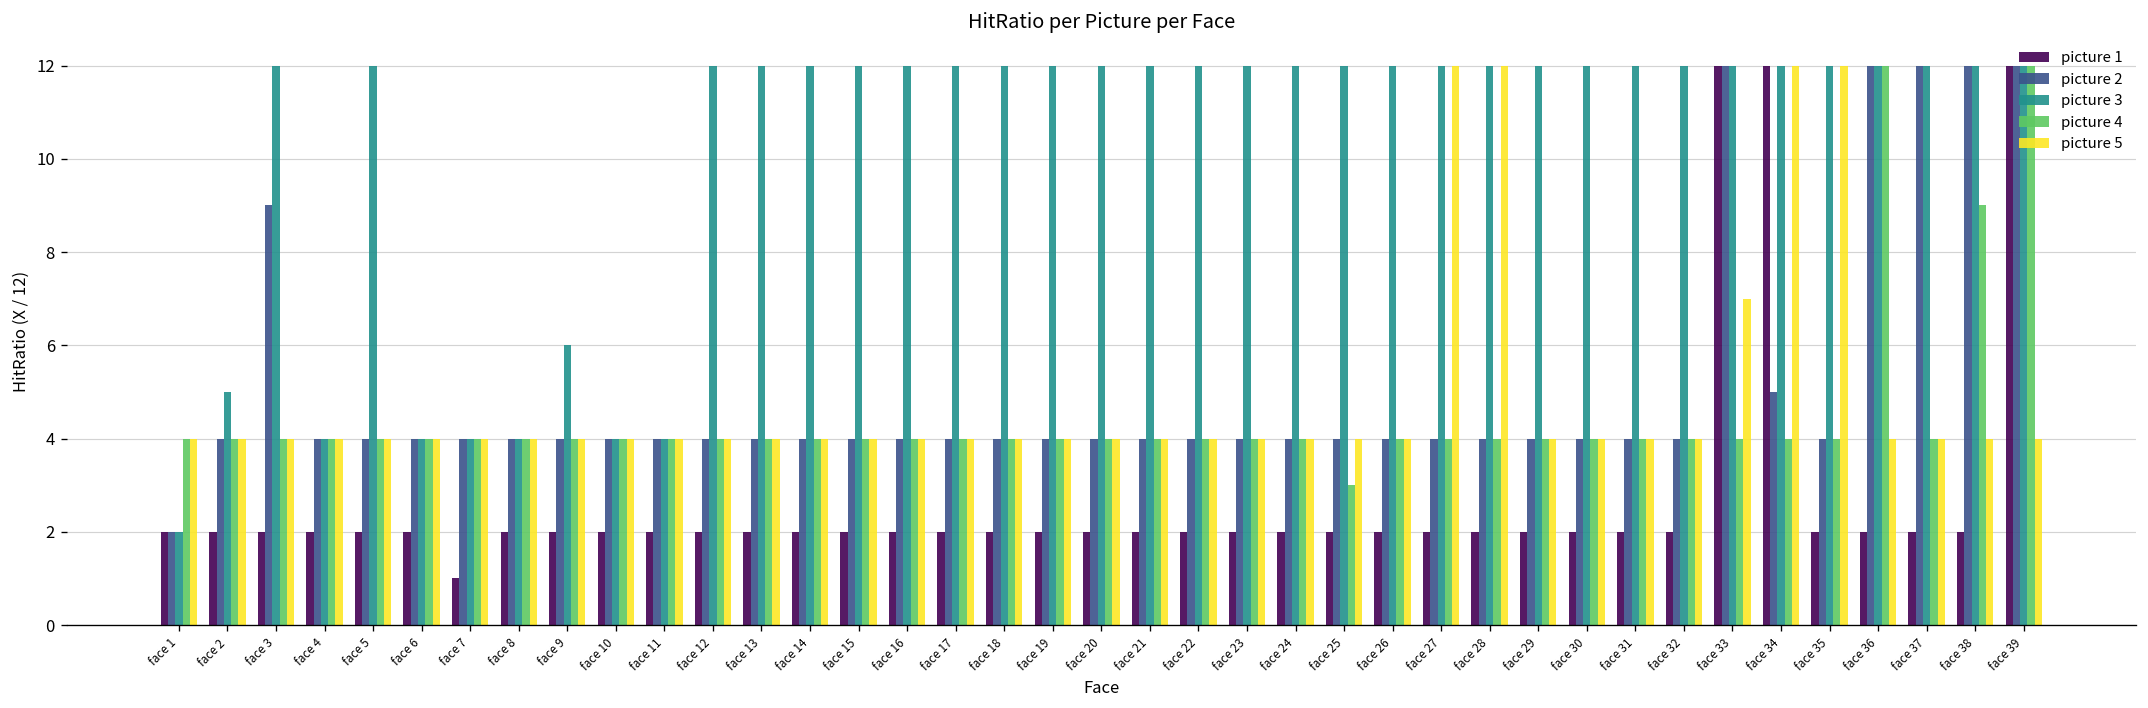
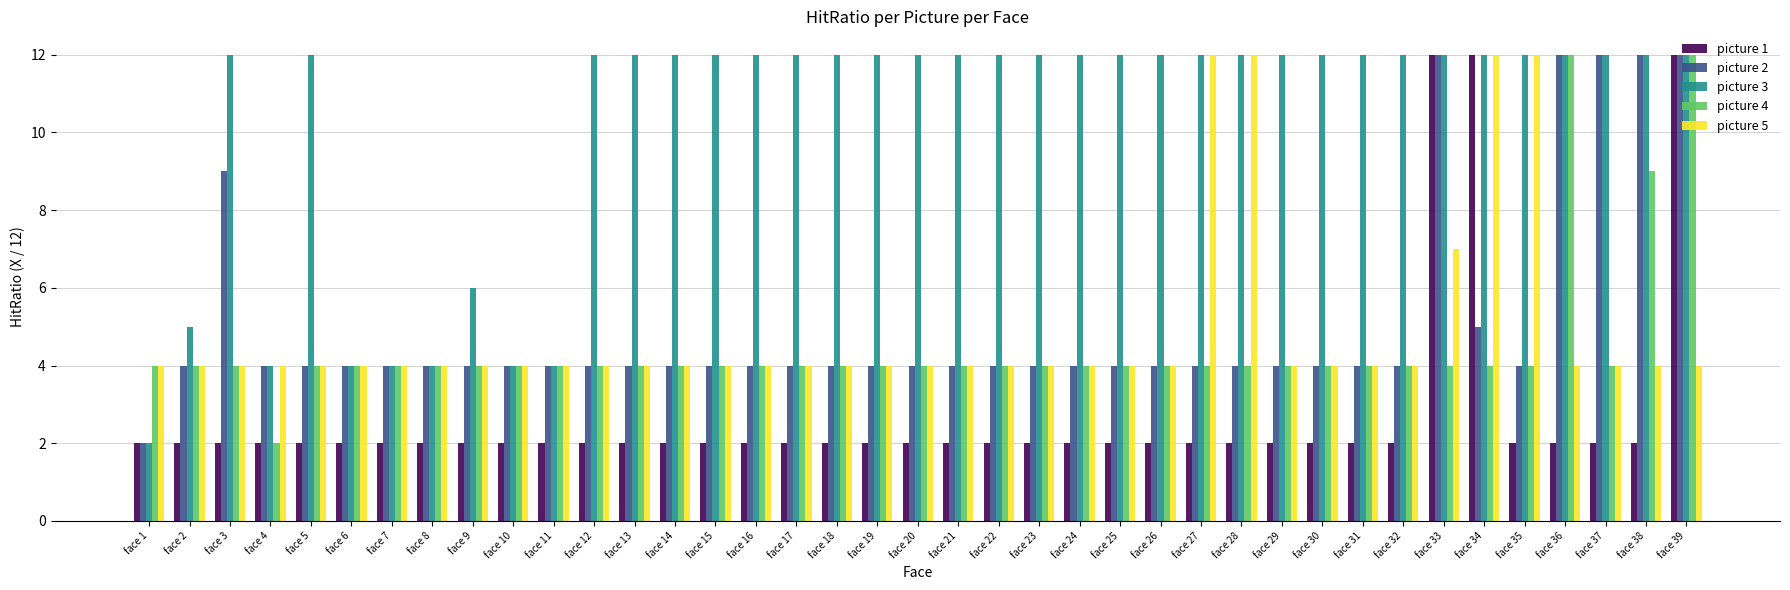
  {
    "picture 1": {
      "face 1": 2,
      "face 2": 2,
      "face 3": 2,
      "face 4": 2,
      "face 5": 2,
      "face 6": 2,
-     "face 7": 1,
+     "face 7": 2,
      "face 8": 2,
      "face 9": 2,
      "face 10": 2,
      "face 11": 2,
      "face 12": 2,
      "face 13": 2,
      "face 14": 2,
      "face 15": 2,
      "face 16": 2,
      "face 17": 2,
      "face 18": 2,
      "face 19": 2,
      "face 20": 2,
      "face 21": 2,
      "face 22": 2,
      "face 23": 2,
      "face 24": 2,
      "face 25": 2,
      "face 26": 2,
      "face 27": 2,
      "face 28": 2,
      "face 29": 2,
      "face 30": 2,
      "face 31": 2,
      "face 32": 2,
      "face 33": 12,
      "face 34": 12,
      "face 35": 2,
      "face 36": 2,
      "face 37": 2,
      "face 38": 2,
      "face 39": 12
    },
    "picture 2": {
      "face 1": 2,
      "face 2": 4,
      "face 3": 9,
      "face 4": 4,
      "face 5": 4,
      "face 6": 4,
      "face 7": 4,
      "face 8": 4,
      "face 9": 4,
      "face 10": 4,
      "face 11": 4,
      "face 12": 4,
      "face 13": 4,
      "face 14": 4,
      "face 15": 4,
      "face 16": 4,
      "face 17": 4,
      "face 18": 4,
      "face 19": 4,
      "face 20": 4,
      "face 21": 4,
      "face 22": 4,
      "face 23": 4,
      "face 24": 4,
      "face 25": 4,
      "face 26": 4,
      "face 27": 4,
      "face 28": 4,
      "face 29": 4,
      "face 30": 4,
      "face 31": 4,
      "face 32": 4,
      "face 33": 12,
      "face 34": 5,
      "face 35": 4,
      "face 36": 12,
      "face 37": 12,
      "face 38": 12,
      "face 39": 12
    },
    "picture 3": {
      "face 1": 2,
      "face 2": 5,
      "face 3": 12,
      "face 4": 4,
      "face 5": 12,
      "face 6": 4,
      "face 7": 4,
      "face 8": 4,
      "face 9": 6,
      "face 10": 4,
      "face 11": 4,
      "face 12": 12,
      "face 13": 12,
      "face 14": 12,
      "face 15": 12,
      "face 16": 12,
      "face 17": 12,
      "face 18": 12,
      "face 19": 12,
      "face 20": 12,
      "face 21": 12,
      "face 22": 12,
      "face 23": 12,
      "face 24": 12,
      "face 25": 12,
      "face 26": 12,
      "face 27": 12,
      "face 28": 12,
      "face 29": 12,
      "face 30": 12,
      "face 31": 12,
      "face 32": 12,
      "face 33": 12,
      "face 34": 12,
      "face 35": 12,
      "face 36": 12,
      "face 37": 12,
      "face 38": 12,
      "face 39": 12
    },
    "picture 4": {
      "face 1": 4,
      "face 2": 4,
      "face 3": 4,
-     "face 4": 4,
+     "face 4": 2,
      "face 5": 4,
      "face 6": 4,
      "face 7": 4,
      "face 8": 4,
      "face 9": 4,
      "face 10": 4,
      "face 11": 4,
      "face 12": 4,
      "face 13": 4,
      "face 14": 4,
      "face 15": 4,
      "face 16": 4,
      "face 17": 4,
      "face 18": 4,
      "face 19": 4,
      "face 20": 4,
      "face 21": 4,
      "face 22": 4,
      "face 23": 4,
      "face 24": 4,
-     "face 25": 3,
+     "face 25": 4,
      "face 26": 4,
      "face 27": 4,
      "face 28": 4,
      "face 29": 4,
      "face 30": 4,
      "face 31": 4,
      "face 32": 4,
      "face 33": 4,
      "face 34": 4,
      "face 35": 4,
      "face 36": 12,
      "face 37": 4,
      "face 38": 9,
      "face 39": 12
    },
    "picture 5": {
      "face 1": 4,
      "face 2": 4,
      "face 3": 4,
      "face 4": 4,
      "face 5": 4,
      "face 6": 4,
      "face 7": 4,
      "face 8": 4,
      "face 9": 4,
      "face 10": 4,
      "face 11": 4,
      "face 12": 4,
      "face 13": 4,
      "face 14": 4,
      "face 15": 4,
      "face 16": 4,
      "face 17": 4,
      "face 18": 4,
      "face 19": 4,
      "face 20": 4,
      "face 21": 4,
      "face 22": 4,
      "face 23": 4,
      "face 24": 4,
      "face 25": 4,
      "face 26": 4,
      "face 27": 12,
      "face 28": 12,
      "face 29": 4,
      "face 30": 4,
      "face 31": 4,
      "face 32": 4,
      "face 33": 7,
      "face 34": 12,
      "face 35": 12,
      "face 36": 4,
      "face 37": 4,
      "face 38": 4,
      "face 39": 4
    }
  }
